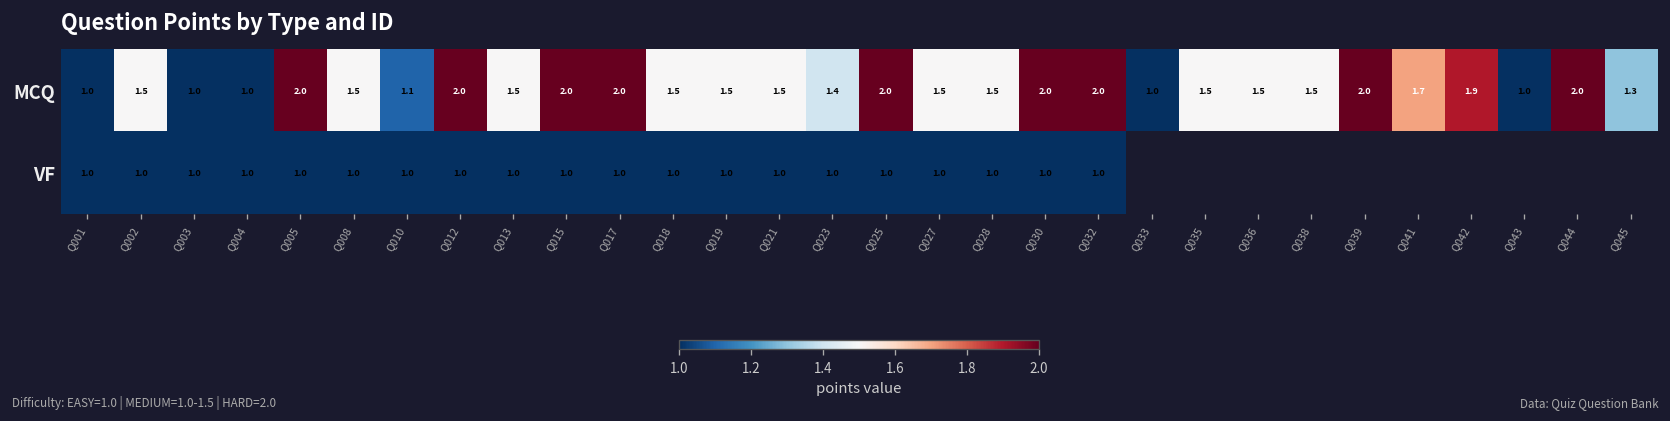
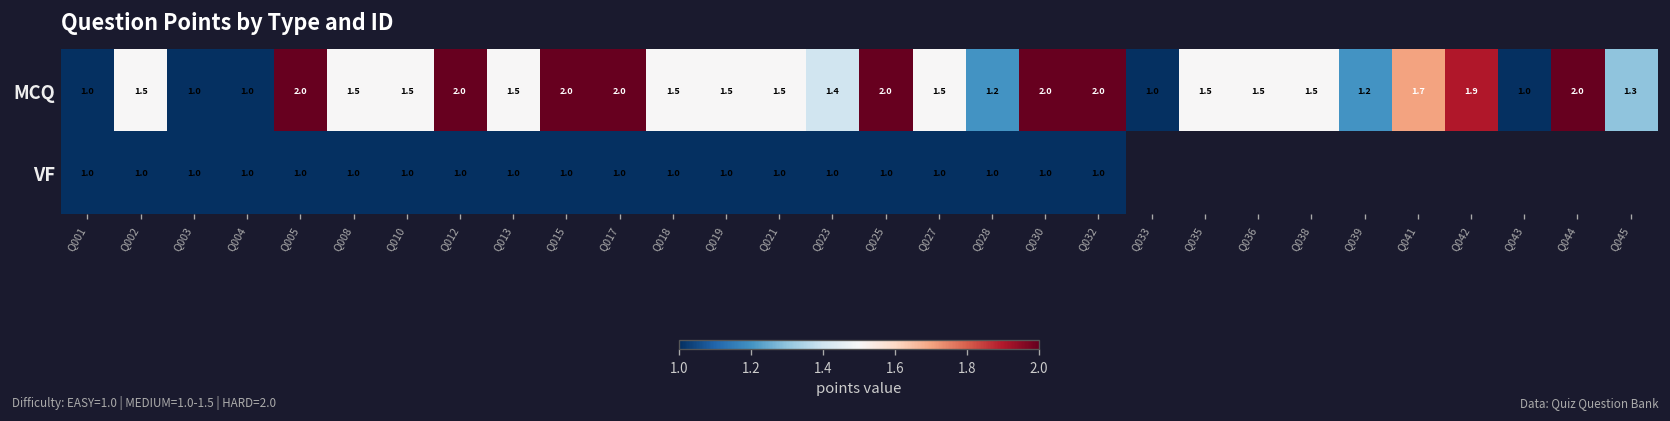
  {
    "MCQ": {
      "Q001": 1.0,
      "Q002": 1.5,
      "Q003": 1.0,
      "Q004": 1.0,
      "Q005": 2.0,
      "Q008": 1.5,
-     "Q010": 1.1,
+     "Q010": 1.5,
      "Q012": 2.0,
      "Q013": 1.5,
      "Q015": 2.0,
      "Q017": 2.0,
      "Q018": 1.5,
      "Q019": 1.5,
      "Q021": 1.5,
      "Q023": 1.4,
      "Q025": 2.0,
      "Q027": 1.5,
-     "Q028": 1.5,
+     "Q028": 1.2,
      "Q030": 2.0,
      "Q032": 2.0,
      "Q033": 1.0,
      "Q035": 1.5,
      "Q036": 1.5,
      "Q038": 1.5,
-     "Q039": 2.0,
+     "Q039": 1.2,
      "Q041": 1.7,
      "Q042": 1.9,
      "Q043": 1.0,
      "Q044": 2.0,
      "Q045": 1.3
    },
    "VF": {
      "Q001": 1.0,
      "Q002": 1.0,
      "Q003": 1.0,
      "Q004": 1.0,
      "Q005": 1.0,
      "Q008": 1.0,
      "Q010": 1.0,
      "Q012": 1.0,
      "Q013": 1.0,
      "Q015": 1.0,
      "Q017": 1.0,
      "Q018": 1.0,
      "Q019": 1.0,
      "Q021": 1.0,
      "Q023": 1.0,
      "Q025": 1.0,
      "Q027": 1.0,
      "Q028": 1.0,
      "Q030": 1.0,
      "Q032": 1.0
    }
  }
